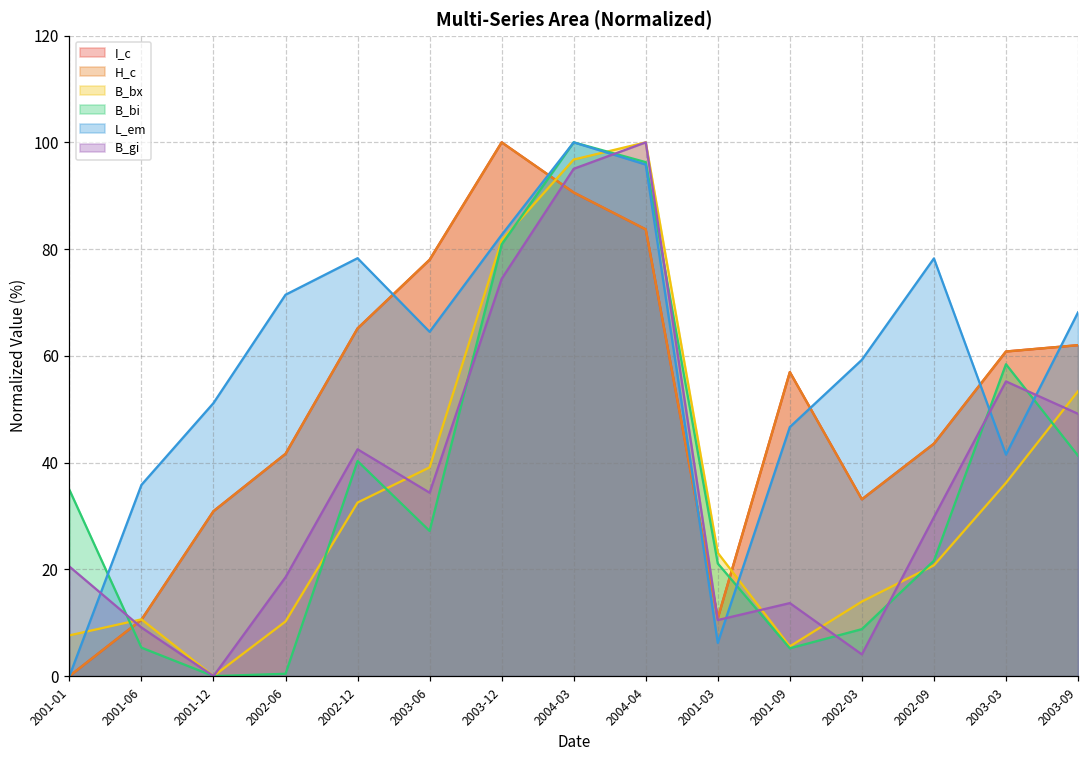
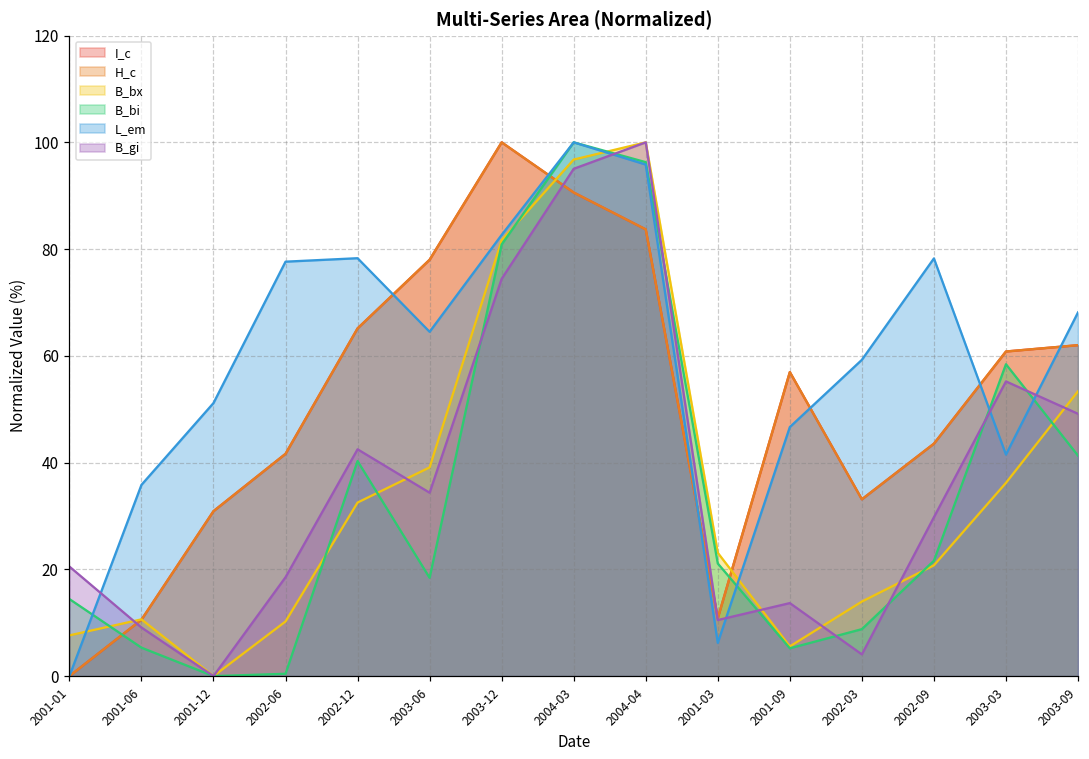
  {
    "B_bi": {
-     "2001-01": 35,
+     "2001-01": 14,
      "2001-06": 5,
      "2002-06": 0,
      "2002-12": 40,
-     "2003-06": 27,
+     "2003-06": 18,
      "2003-12": 81,
      "2001-03": 21,
      "2002-03": 9,
      "2002-09": 22,
      "2003-03": 58,
      "2003-09": 41
    },
    "L_em": {
      "2001-06": 36,
      "2001-12": 51,
-     "2002-06": 71,
+     "2002-06": 78,
      "2002-12": 78,
      "2003-06": 65,
      "2003-12": 83,
      "2001-03": 6,
      "2001-09": 47,
      "2002-03": 59,
      "2002-09": 78,
      "2003-03": 42,
      "2003-09": 68
    },
    "B_gi": {
      "2001-01": 21,
      "2001-06": 9,
      "2002-06": 19,
      "2002-12": 42,
      "2003-06": 34,
      "2003-12": 74,
      "2004-03": 95,
      "2001-09": 14,
      "2002-03": 4,
      "2002-09": 30,
      "2003-03": 55,
      "2003-09": 49
    }
  }
